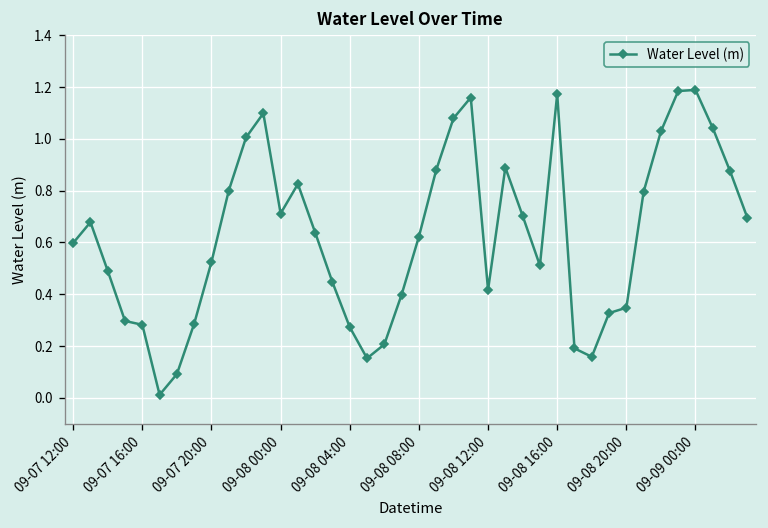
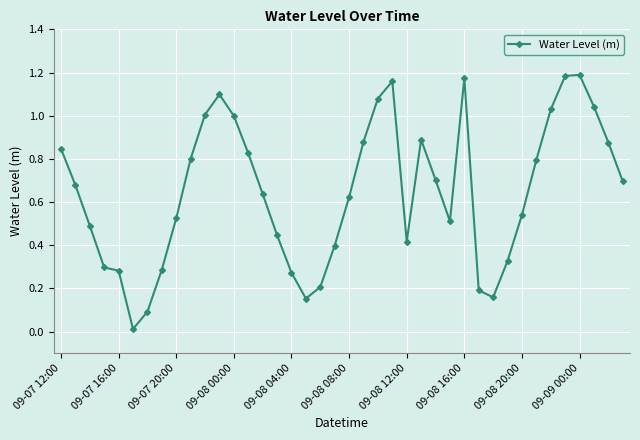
  {
-   "09-07 12:00": 0.60,
+   "09-07 12:00": 0.85,
    "09-07 16:00": 0.28,
    "09-07 20:00": 0.52,
-   "09-08 00:00": 0.71,
+   "09-08 00:00": 1.00,
    "09-08 04:00": 0.27,
    "09-08 08:00": 0.62,
    "09-08 12:00": 0.42,
    "09-08 16:00": 1.17,
-   "09-08 20:00": 0.35,
+   "09-08 20:00": 0.54,
    "09-09 00:00": 1.19
  }
